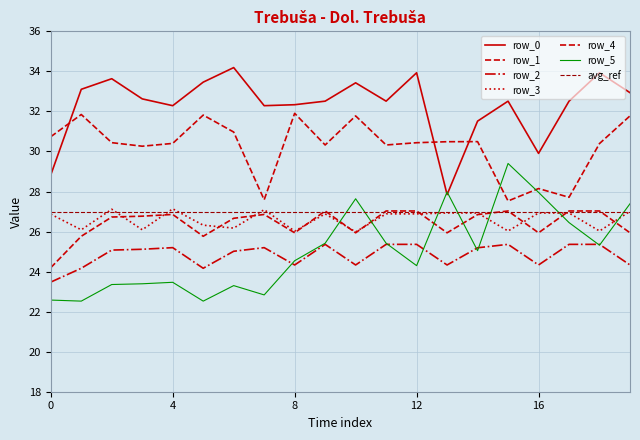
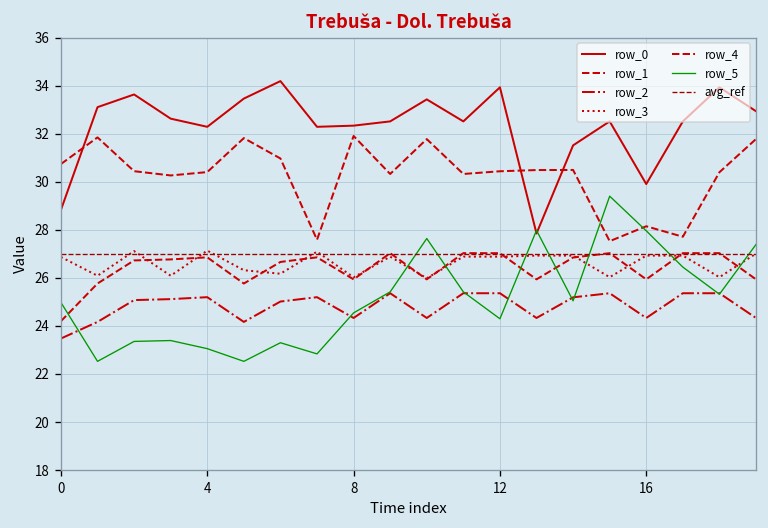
  {
    "row_5": {
-     "0": 22.6,
-     "4": 23.5,
+     "0": 25.0,
+     "4": 23.1,
      "8": 24.5,
      "12": 24.3,
      "16": 28.0
    }
  }
